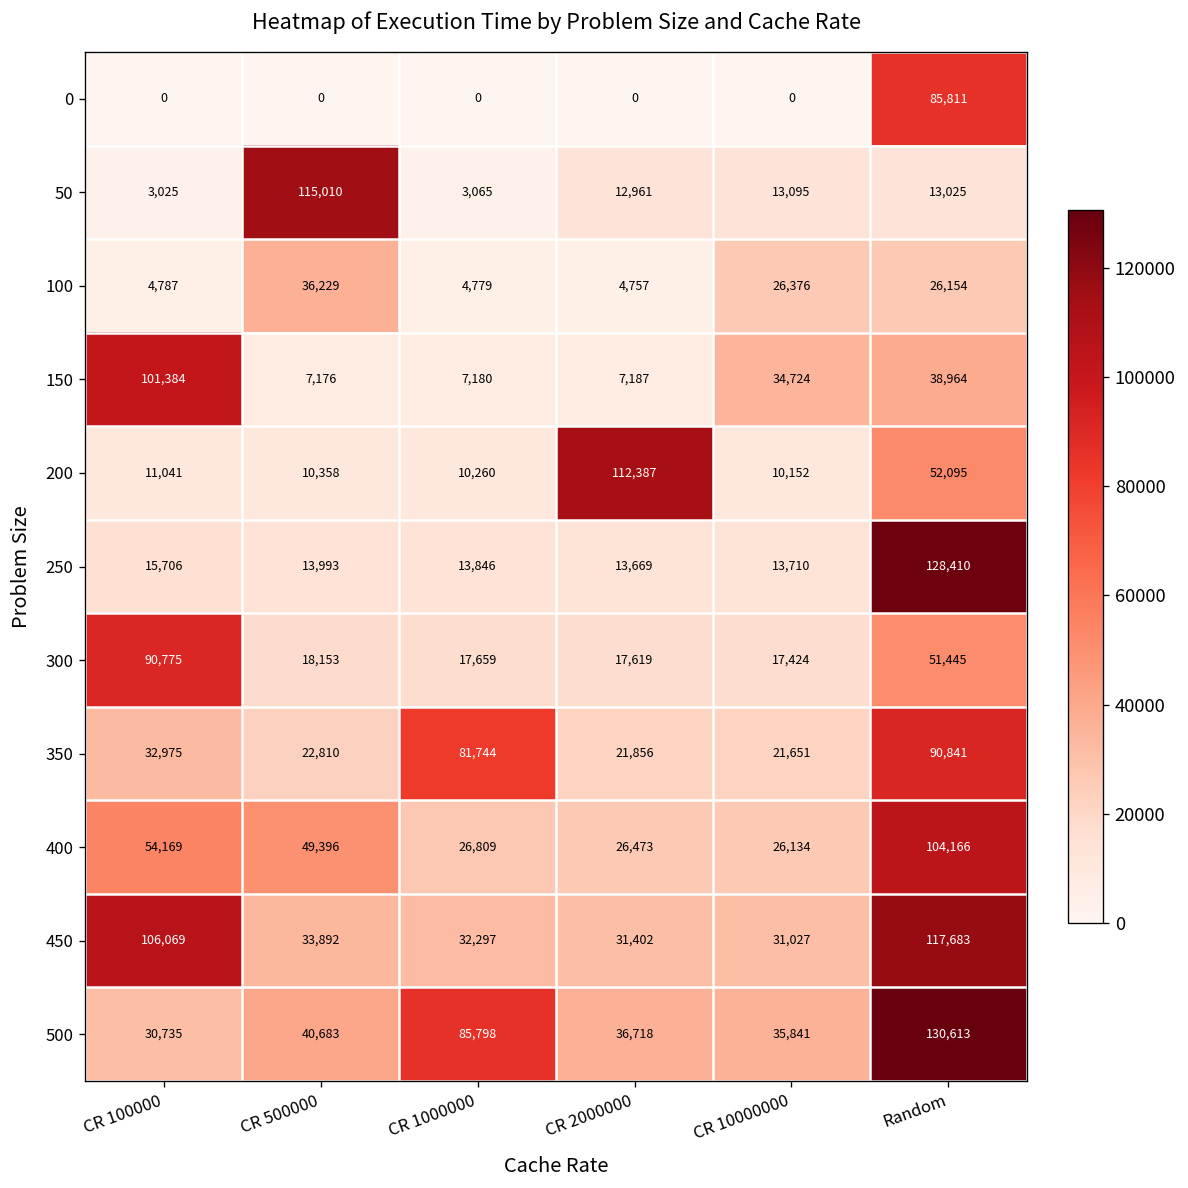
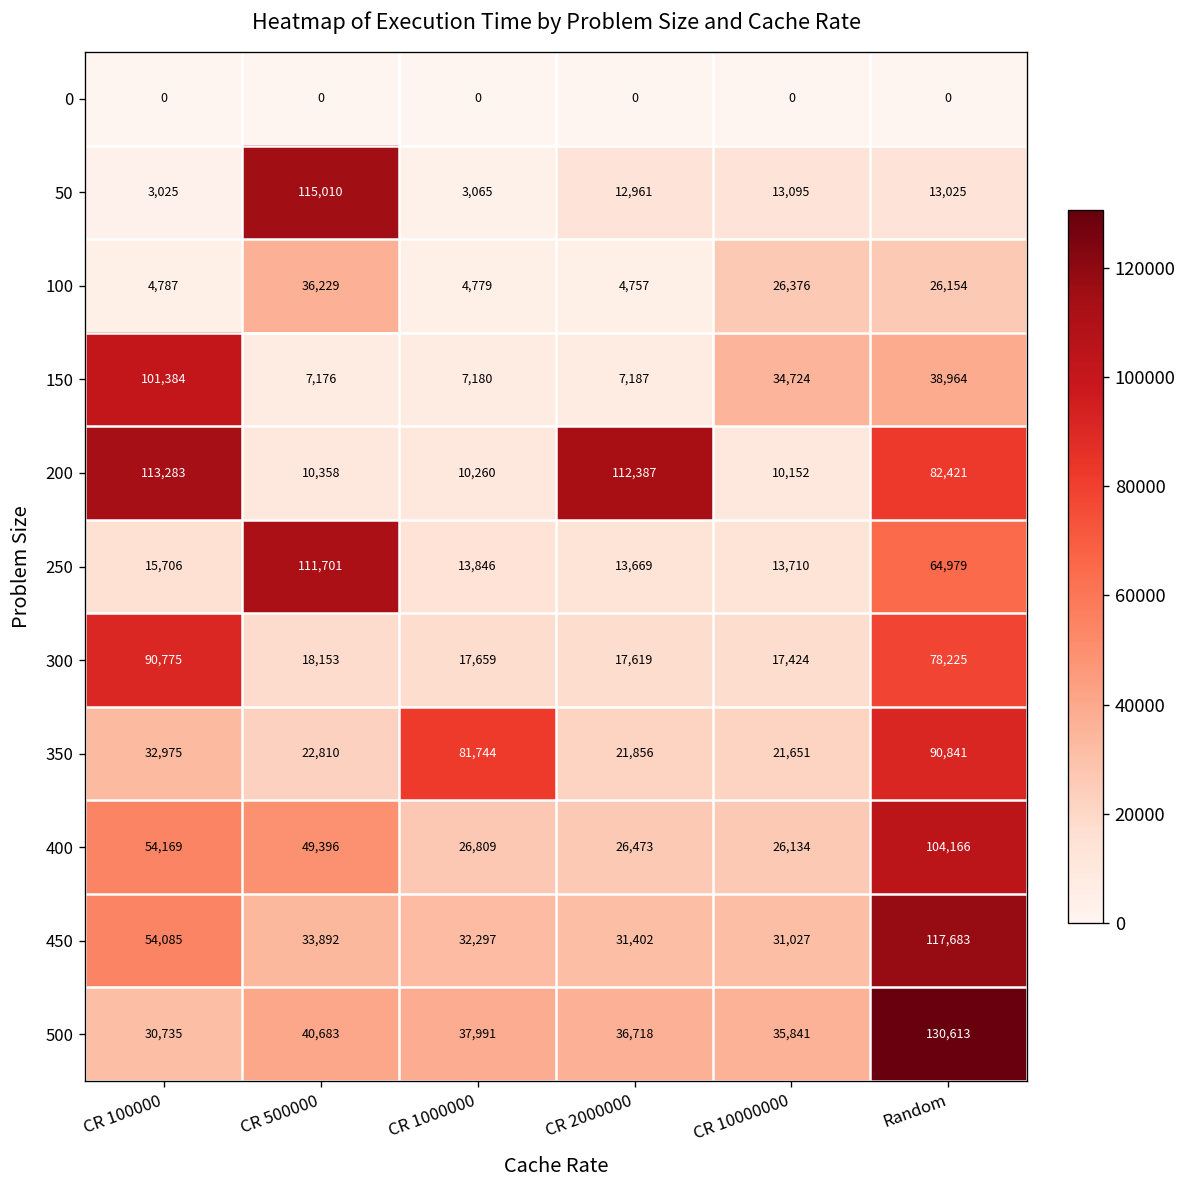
  {
    "0": {
      "CR 100000": "0",
      "CR 500000": "0",
      "CR 1000000": "0",
      "CR 2000000": "0",
      "CR 10000000": "0",
-     "Random": "85,811"
+     "Random": "0"
    },
    "50": {
      "CR 100000": "3,025",
      "CR 500000": "115,010",
      "CR 1000000": "3,065",
      "CR 2000000": "12,961",
      "CR 10000000": "13,095",
      "Random": "13,025"
    },
    "100": {
      "CR 100000": "4,787",
      "CR 500000": "36,229",
      "CR 1000000": "4,779",
      "CR 2000000": "4,757",
      "CR 10000000": "26,376",
      "Random": "26,154"
    },
    "150": {
      "CR 100000": "101,384",
      "CR 500000": "7,176",
      "CR 1000000": "7,180",
      "CR 2000000": "7,187",
      "CR 10000000": "34,724",
      "Random": "38,964"
    },
    "200": {
-     "CR 100000": "11,041",
+     "CR 100000": "113,283",
      "CR 500000": "10,358",
      "CR 1000000": "10,260",
      "CR 2000000": "112,387",
      "CR 10000000": "10,152",
-     "Random": "52,095"
+     "Random": "82,421"
    },
    "250": {
      "CR 100000": "15,706",
-     "CR 500000": "13,993",
+     "CR 500000": "111,701",
      "CR 1000000": "13,846",
      "CR 2000000": "13,669",
      "CR 10000000": "13,710",
-     "Random": "128,410"
+     "Random": "64,979"
    },
    "300": {
      "CR 100000": "90,775",
      "CR 500000": "18,153",
      "CR 1000000": "17,659",
      "CR 2000000": "17,619",
      "CR 10000000": "17,424",
-     "Random": "51,445"
+     "Random": "78,225"
    },
    "350": {
      "CR 100000": "32,975",
      "CR 500000": "22,810",
      "CR 1000000": "81,744",
      "CR 2000000": "21,856",
      "CR 10000000": "21,651",
      "Random": "90,841"
    },
    "400": {
      "CR 100000": "54,169",
      "CR 500000": "49,396",
      "CR 1000000": "26,809",
      "CR 2000000": "26,473",
      "CR 10000000": "26,134",
      "Random": "104,166"
    },
    "450": {
-     "CR 100000": "106,069",
+     "CR 100000": "54,085",
      "CR 500000": "33,892",
      "CR 1000000": "32,297",
      "CR 2000000": "31,402",
      "CR 10000000": "31,027",
      "Random": "117,683"
    },
    "500": {
      "CR 100000": "30,735",
      "CR 500000": "40,683",
-     "CR 1000000": "85,798",
+     "CR 1000000": "37,991",
      "CR 2000000": "36,718",
      "CR 10000000": "35,841",
      "Random": "130,613"
    }
  }
